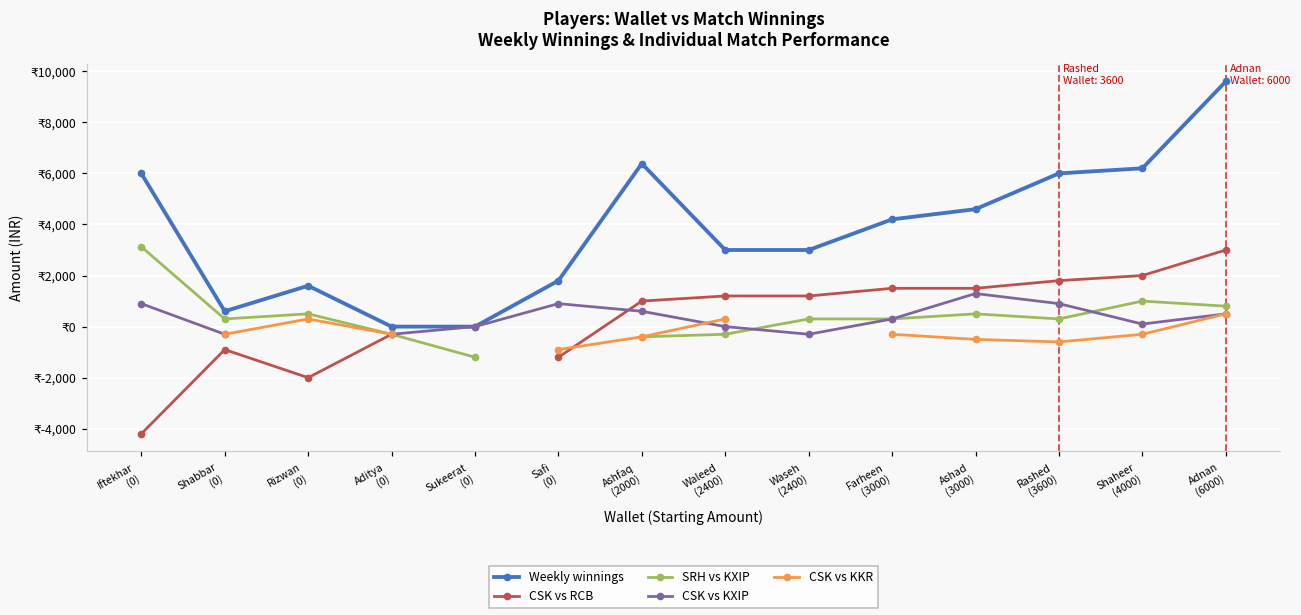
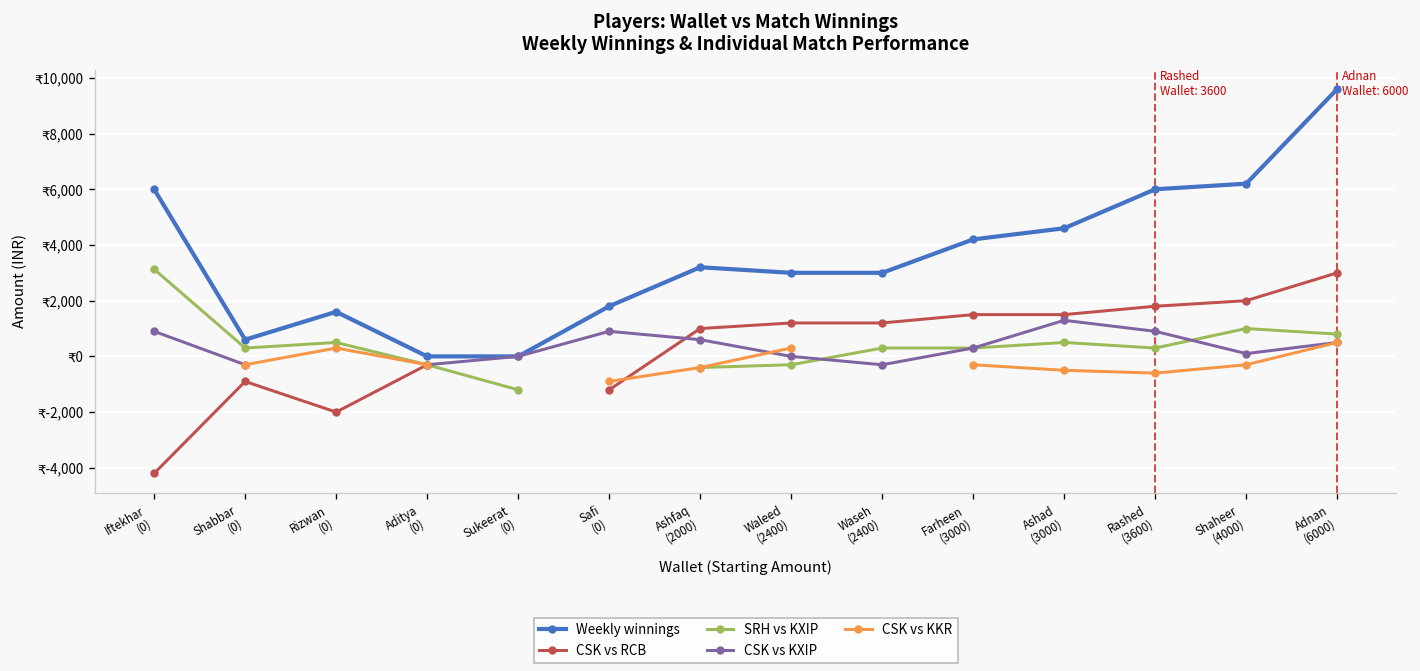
  {
    "Weekly winnings": {
      "Iftekhar (0)": "₹6,000",
      "Shabbar (0)": "₹600",
      "Rizwan (0)": "₹1,600",
      "Aditya (0)": "₹0",
      "Safi (0)": "₹1,800",
-     "Ashfaq (2000)": "₹6,400",
+     "Ashfaq (2000)": "₹3,200",
      "Waleed (2400)": "₹3,000",
      "Waseh (2400)": "₹3,000",
      "Farheen (3000)": "₹4,200",
      "Ashad (3000)": "₹4,600",
      "Rashed (3600)": "₹6,000",
      "Shaheer (4000)": "₹6,200"
    },
    "CSK vs RCB": {
      "Iftekhar (0)": "₹-4,200",
      "Shabbar (0)": "₹-900",
      "Rizwan (0)": "₹-2,000",
      "Safi (0)": "₹-1,200",
      "Ashfaq (2000)": "₹1,000",
      "Waleed (2400)": "₹1,200",
      "Waseh (2400)": "₹1,200",
      "Farheen (3000)": "₹1,500",
      "Ashad (3000)": "₹1,500",
      "Rashed (3600)": "₹1,800",
      "Shaheer (4000)": "₹2,000",
      "Adnan (6000)": "₹3,000"
    },
    "SRH vs KXIP": {
      "Iftekhar (0)": "₹3,100",
      "Shabbar (0)": "₹300",
      "Rizwan (0)": "₹500",
      "Sukeerat (0)": "₹-1,200",
      "Waleed (2400)": "₹-300",
      "Waseh (2400)": "₹300",
      "Ashad (3000)": "₹500",
      "Rashed (3600)": "₹300",
      "Shaheer (4000)": "₹1,000",
      "Adnan (6000)": "₹800"
    },
    "CSK vs KXIP": {
      "Iftekhar (0)": "₹900",
      "Safi (0)": "₹900",
      "Ashfaq (2000)": "₹600",
      "Waleed (2400)": "₹0",
      "Waseh (2400)": "₹-300",
      "Ashad (3000)": "₹1,300",
      "Rashed (3600)": "₹900",
      "Shaheer (4000)": "₹100"
    },
    "CSK vs KKR": {
      "Rizwan (0)": "₹300",
      "Safi (0)": "₹-900",
      "Waleed (2400)": "₹300",
      "Farheen (3000)": "₹-300",
      "Ashad (3000)": "₹-500",
      "Rashed (3600)": "₹-600",
      "Shaheer (4000)": "₹-300"
    }
  }
